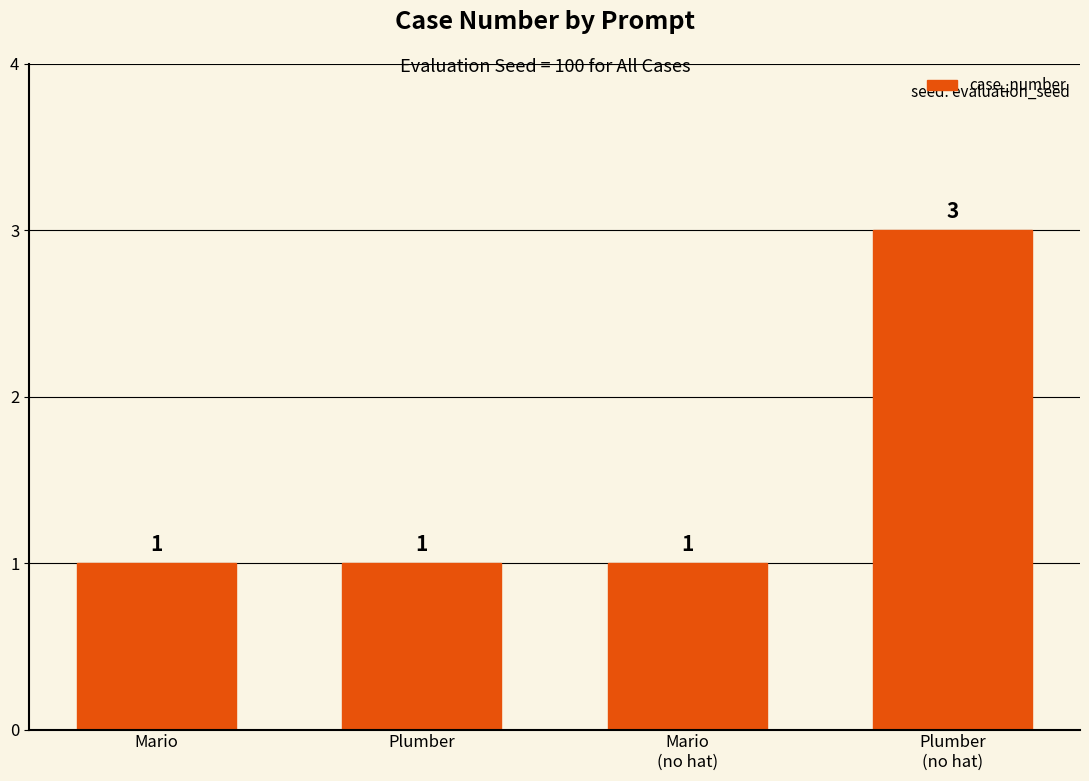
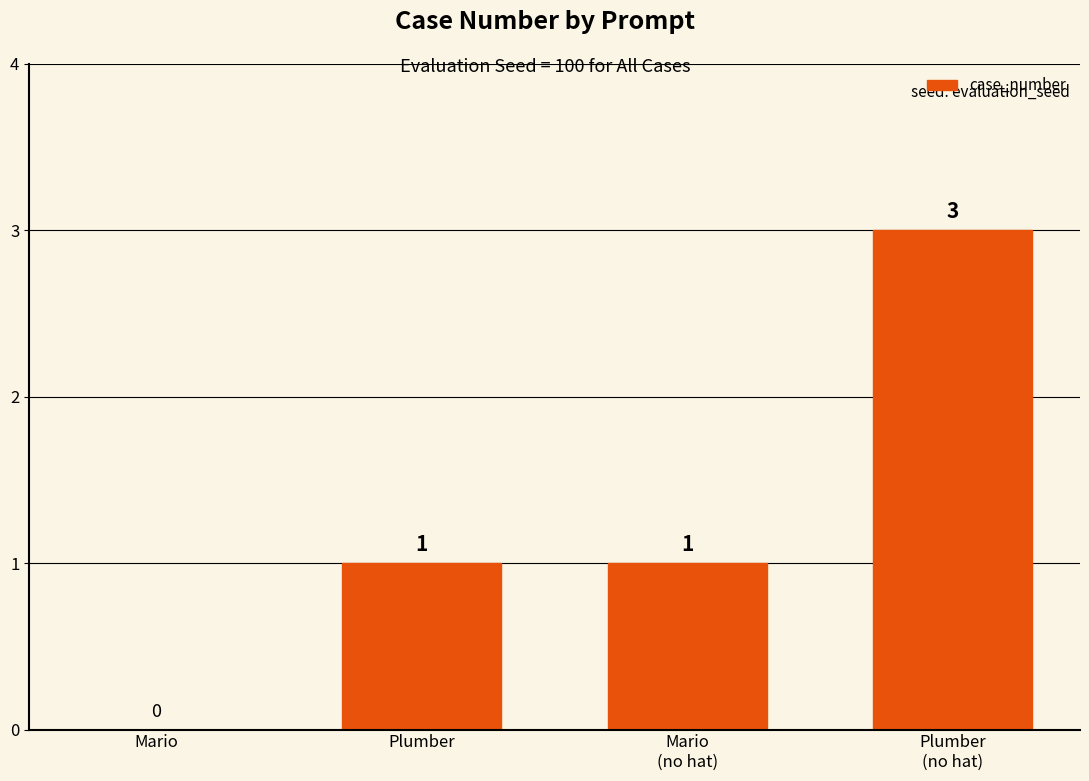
  {
-   "Mario": 1,
+   "Mario": 0,
    "Plumber": 1,
    "Mario (no hat)": 1,
    "Plumber (no hat)": 3
  }
